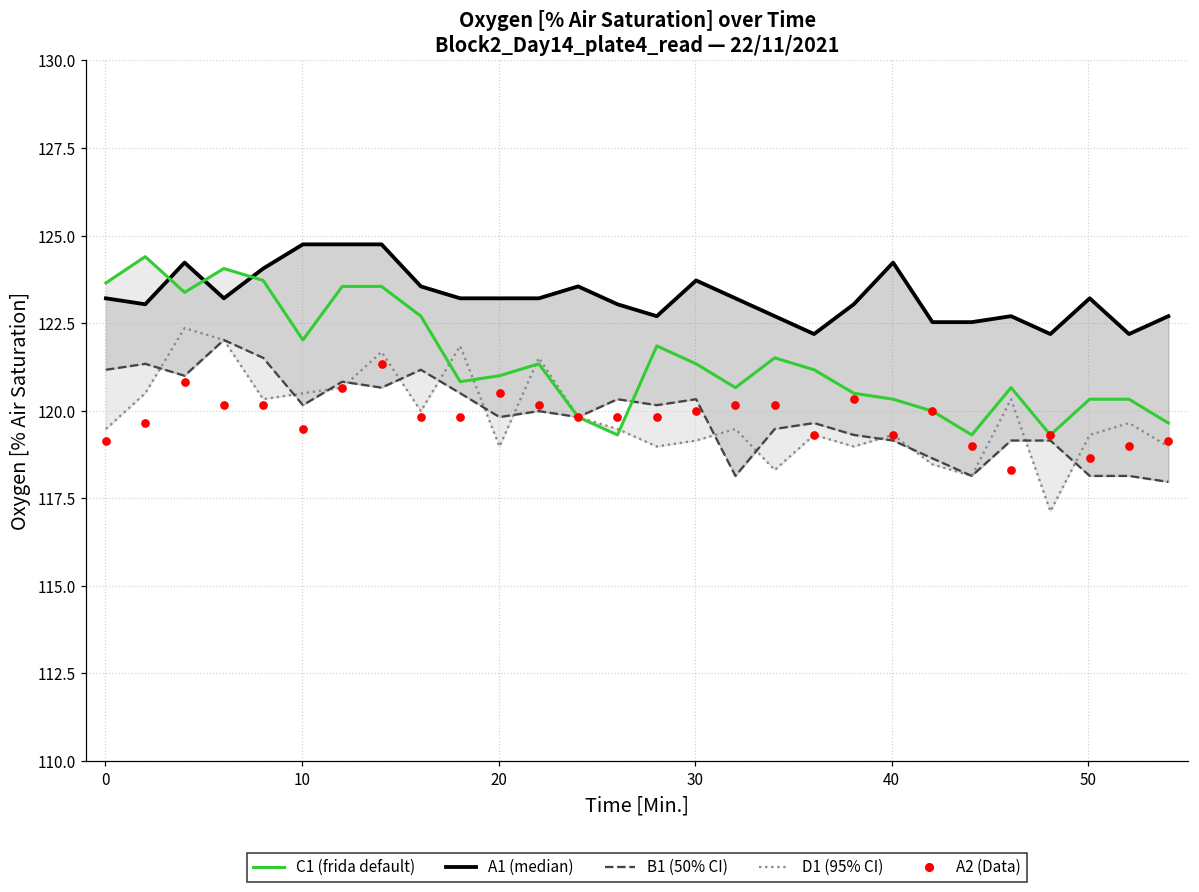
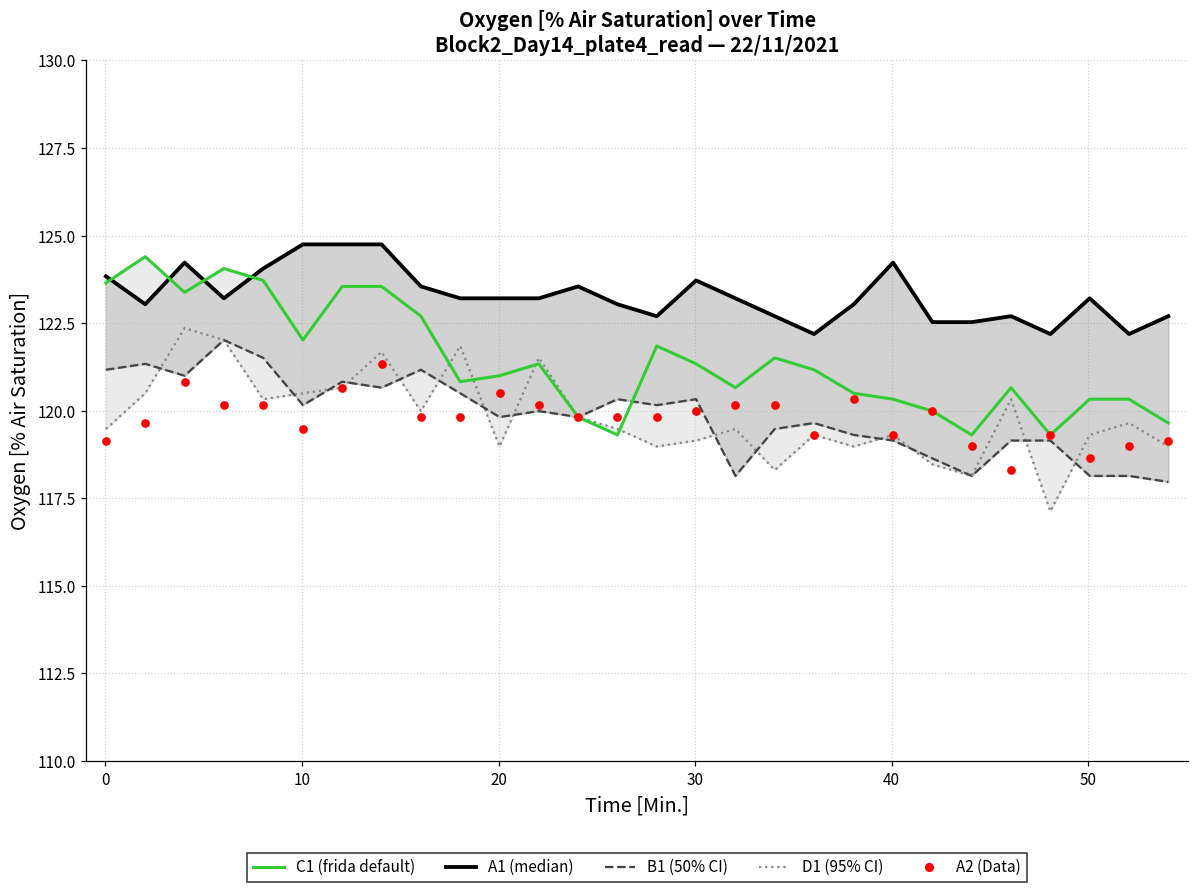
  {
    "A1 (median)": {
-     "0": 123.2
+     "0": 123.8
    },
    "B1 (50% CI)": {
      "0": 121.2
    },
    "D1 (95% CI)": {
      "0": 119.5
    }
  }
